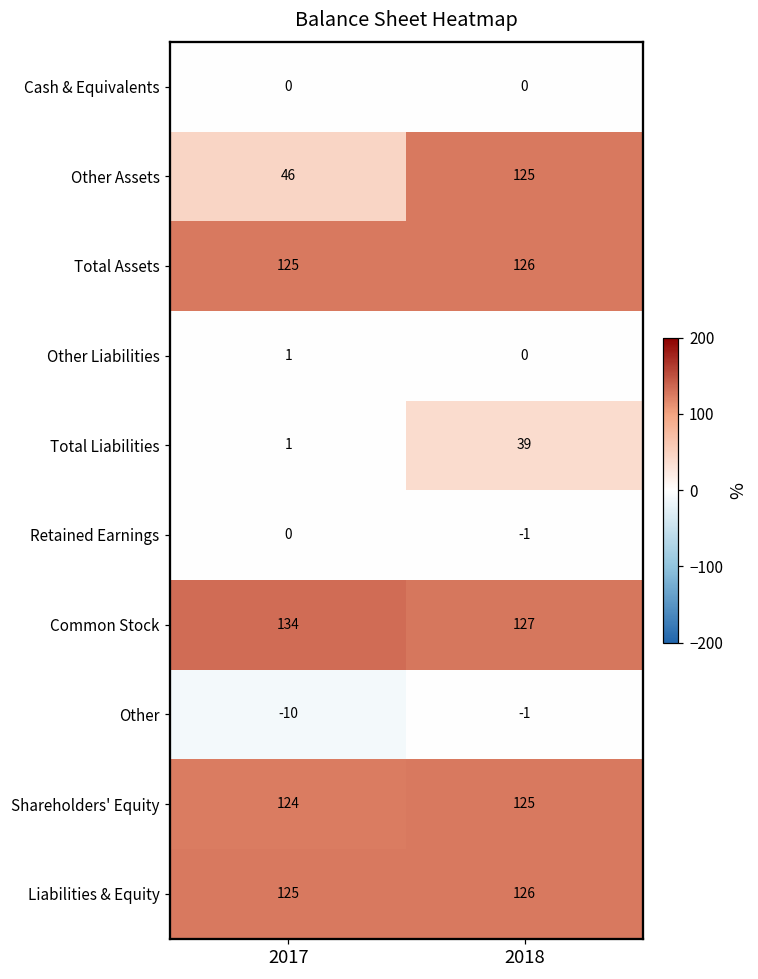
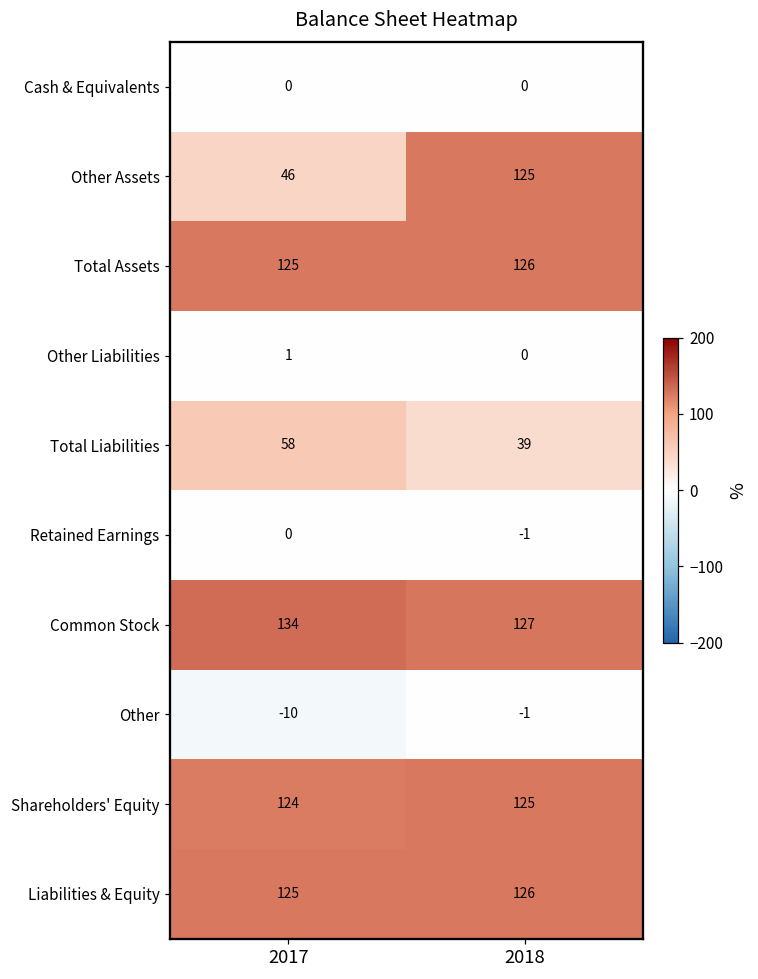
  {
    "Cash & Equivalents": {
      "2017": 0,
      "2018": 0
    },
    "Other Assets": {
      "2017": 46,
      "2018": 125
    },
    "Total Assets": {
      "2017": 125,
      "2018": 126
    },
    "Other Liabilities": {
      "2017": 1,
      "2018": 0
    },
    "Total Liabilities": {
-     "2017": 1,
+     "2017": 58,
      "2018": 39
    },
    "Retained Earnings": {
      "2017": 0,
      "2018": -1
    },
    "Common Stock": {
      "2017": 134,
      "2018": 127
    },
    "Other": {
      "2017": -10,
      "2018": -1
    },
    "Shareholders' Equity": {
      "2017": 124,
      "2018": 125
    },
    "Liabilities & Equity": {
      "2017": 125,
      "2018": 126
    }
  }
